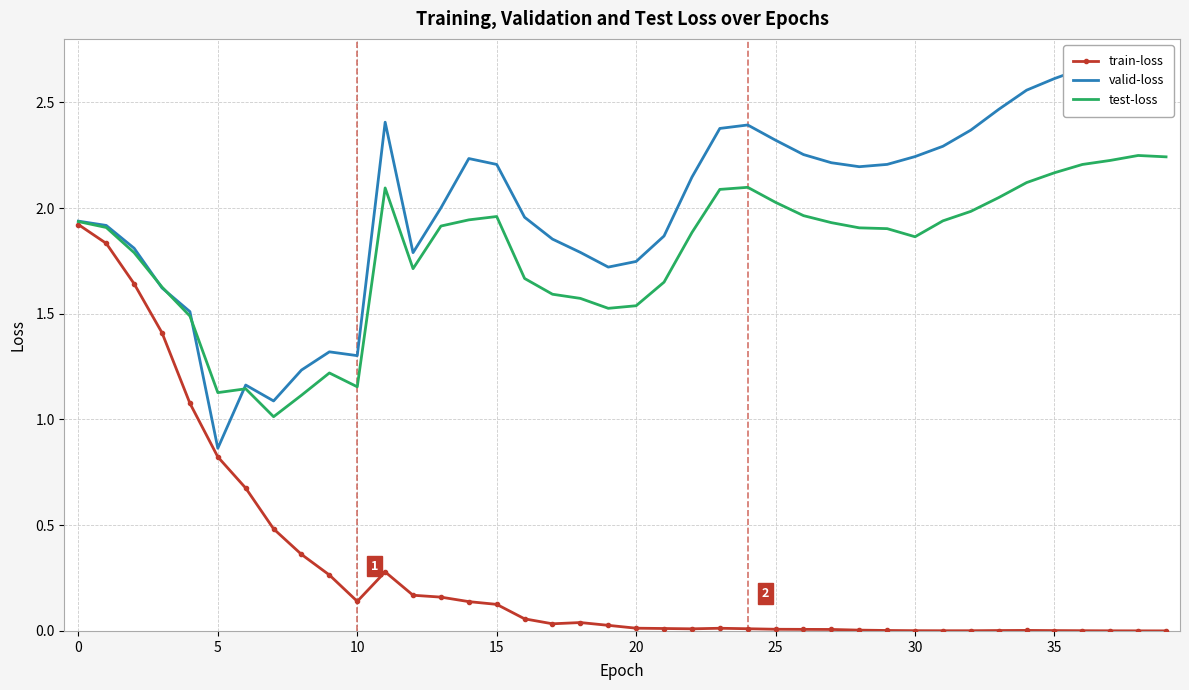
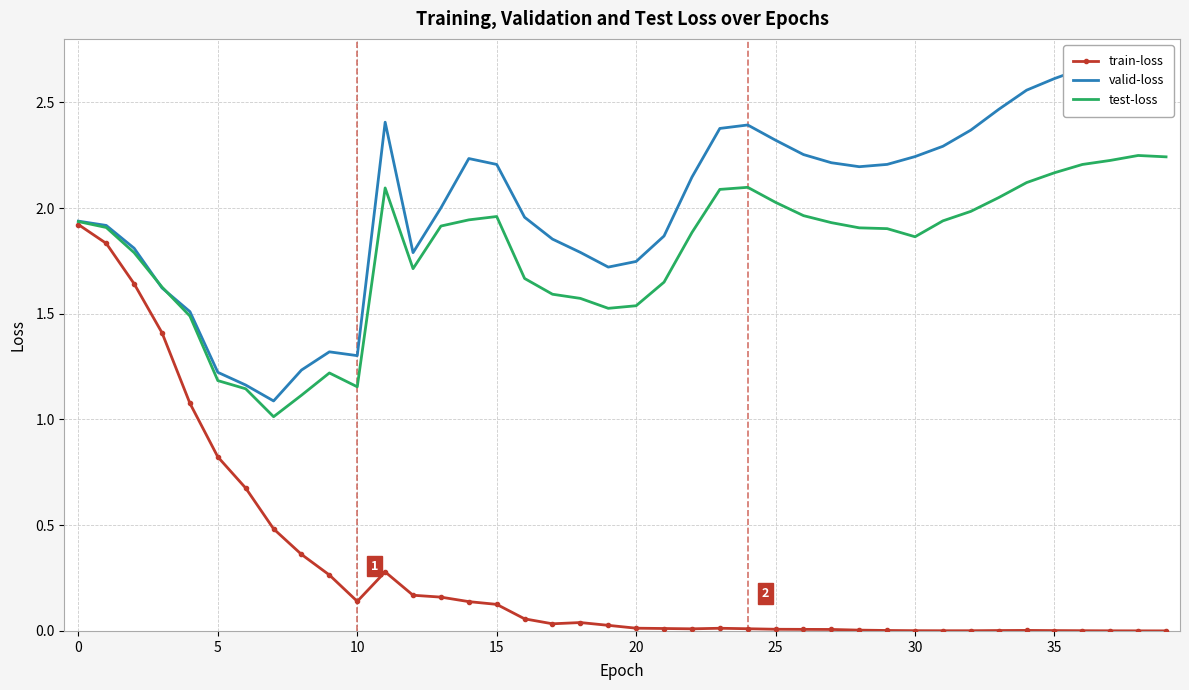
  {
    "train-loss": {
      "0": 1.92,
      "5": 0.82,
      "10": 0.14,
      "15": 0.13,
      "20": 0.01,
      "25": 0.01,
      "30": 0.00,
      "35": 0.00
    },
    "valid-loss": {
-     "5": 0.86,
+     "5": 1.22,
      "10": 1.30,
      "15": 2.21,
      "20": 1.75,
      "25": 2.32,
      "30": 2.24,
      "35": 2.61
    },
    "test-loss": {
-     "5": 1.13,
+     "5": 1.18,
      "10": 1.15,
      "15": 1.96,
      "20": 1.54,
      "25": 2.03,
      "30": 1.86,
      "35": 2.17
    }
  }
